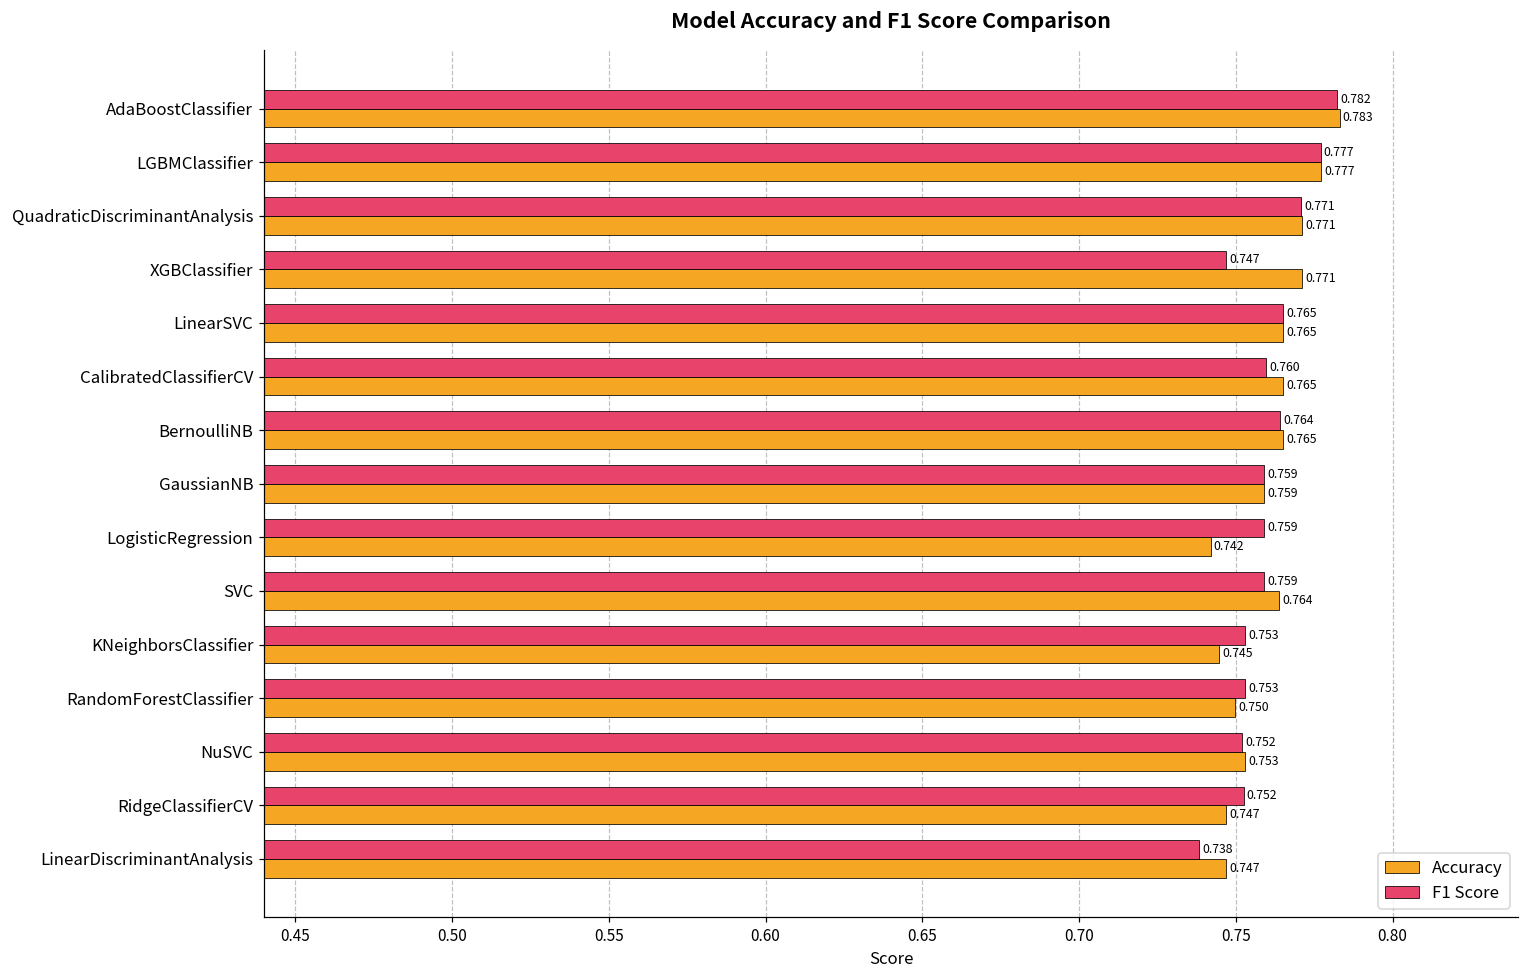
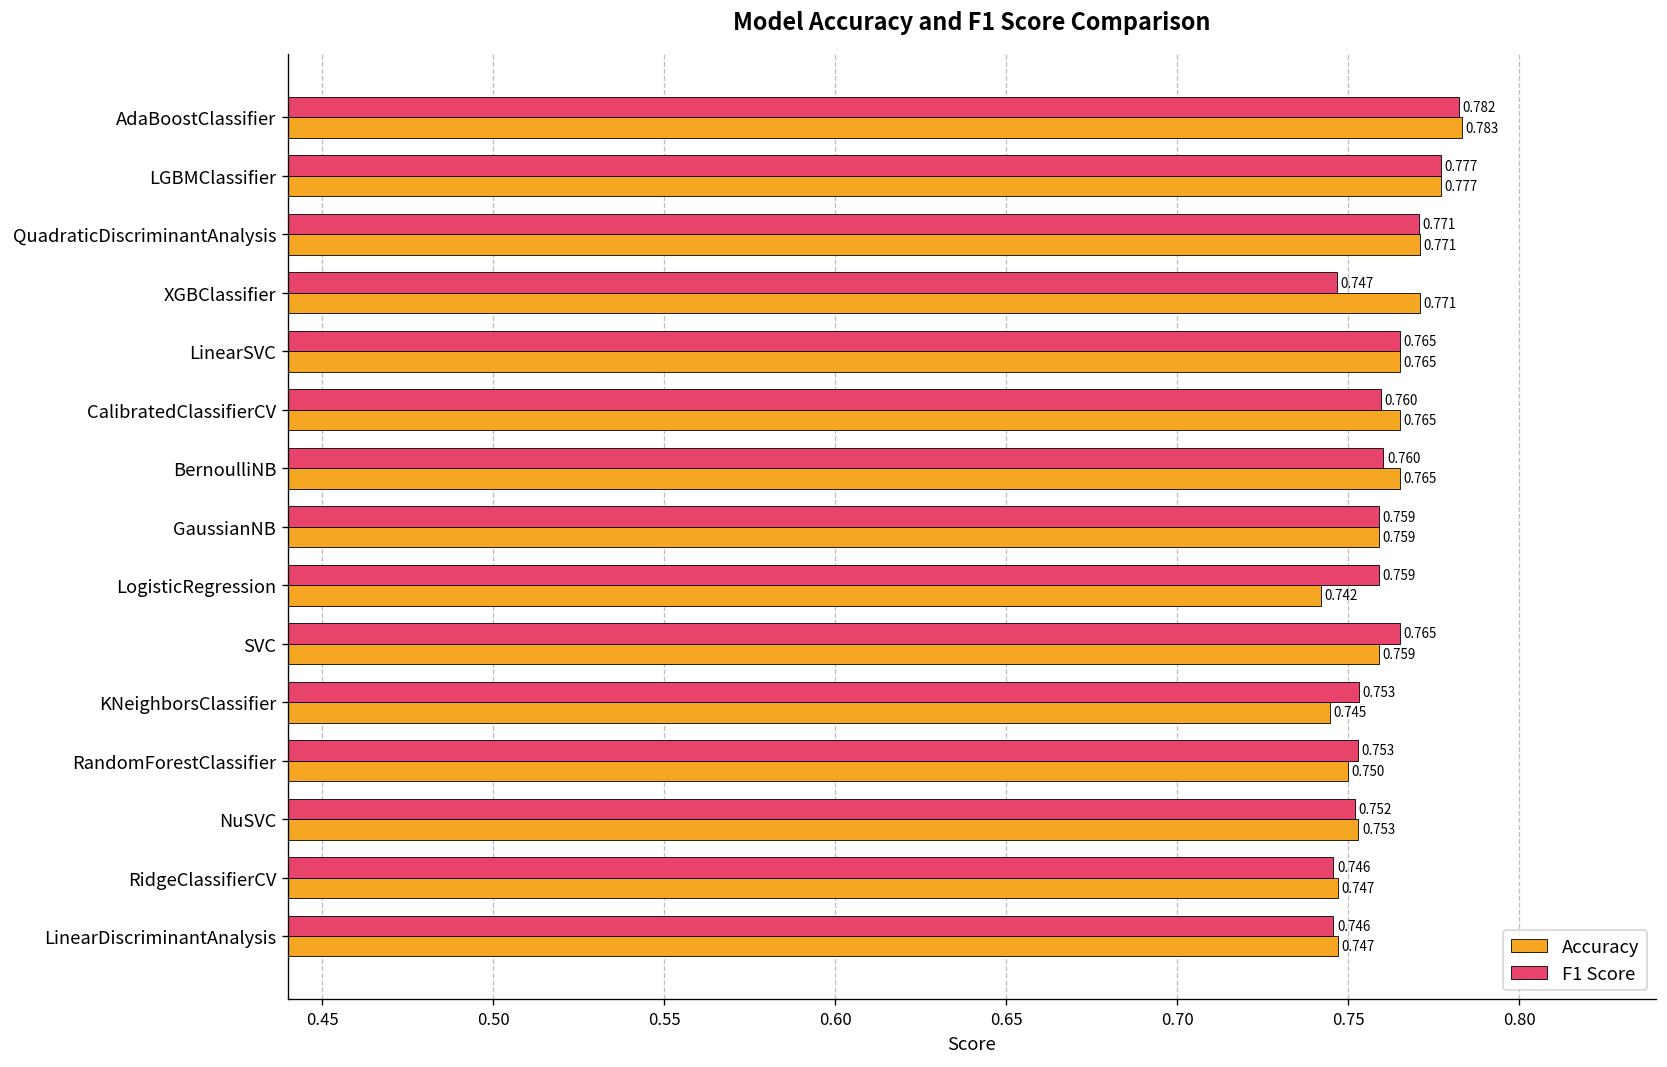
  {
    "Accuracy": {
      "AdaBoostClassifier": 0.783,
      "LGBMClassifier": 0.777,
      "QuadraticDiscriminantAnalysis": 0.771,
      "XGBClassifier": 0.771,
      "LinearSVC": 0.765,
      "CalibratedClassifierCV": 0.765,
      "BernoulliNB": 0.765,
      "GaussianNB": 0.759,
      "LogisticRegression": 0.742,
-     "SVC": 0.764,
+     "SVC": 0.759,
      "KNeighborsClassifier": 0.745,
      "RandomForestClassifier": 0.750,
      "NuSVC": 0.753,
      "RidgeClassifierCV": 0.747,
      "LinearDiscriminantAnalysis": 0.747
    },
    "F1 Score": {
      "AdaBoostClassifier": 0.782,
      "LGBMClassifier": 0.777,
      "QuadraticDiscriminantAnalysis": 0.771,
      "XGBClassifier": 0.747,
      "LinearSVC": 0.765,
      "CalibratedClassifierCV": 0.760,
-     "BernoulliNB": 0.764,
+     "BernoulliNB": 0.760,
      "GaussianNB": 0.759,
      "LogisticRegression": 0.759,
-     "SVC": 0.759,
+     "SVC": 0.765,
      "KNeighborsClassifier": 0.753,
      "RandomForestClassifier": 0.753,
      "NuSVC": 0.752,
-     "RidgeClassifierCV": 0.752,
-     "LinearDiscriminantAnalysis": 0.738
+     "RidgeClassifierCV": 0.746,
+     "LinearDiscriminantAnalysis": 0.746
    }
  }
